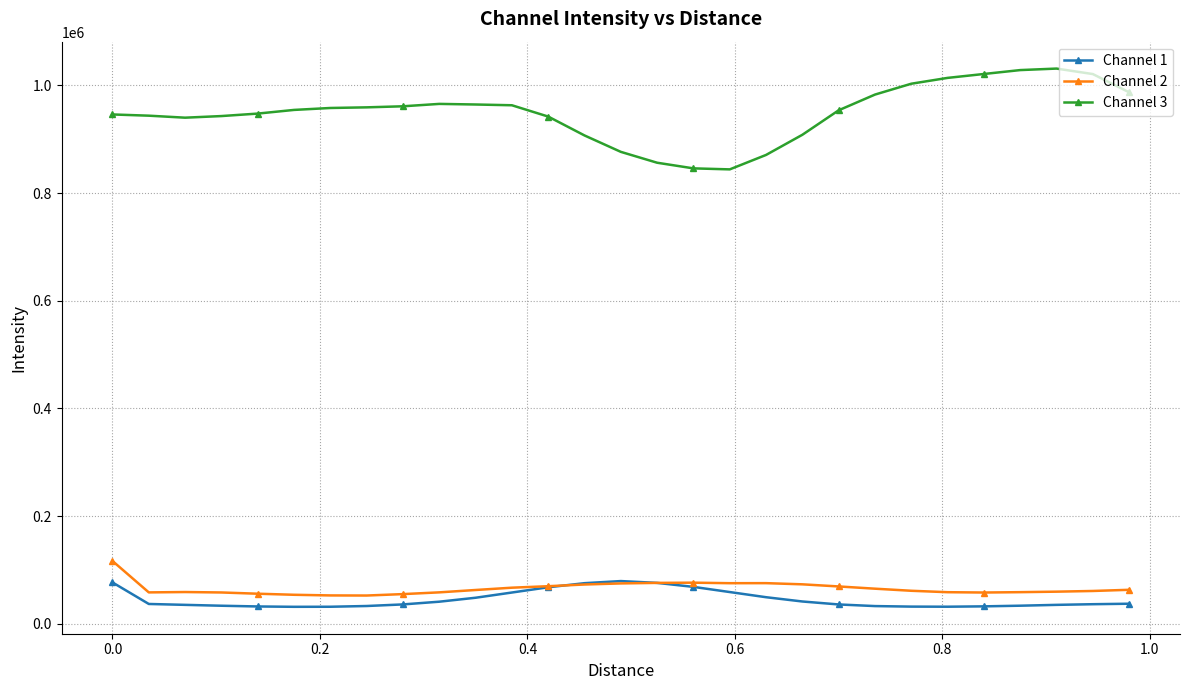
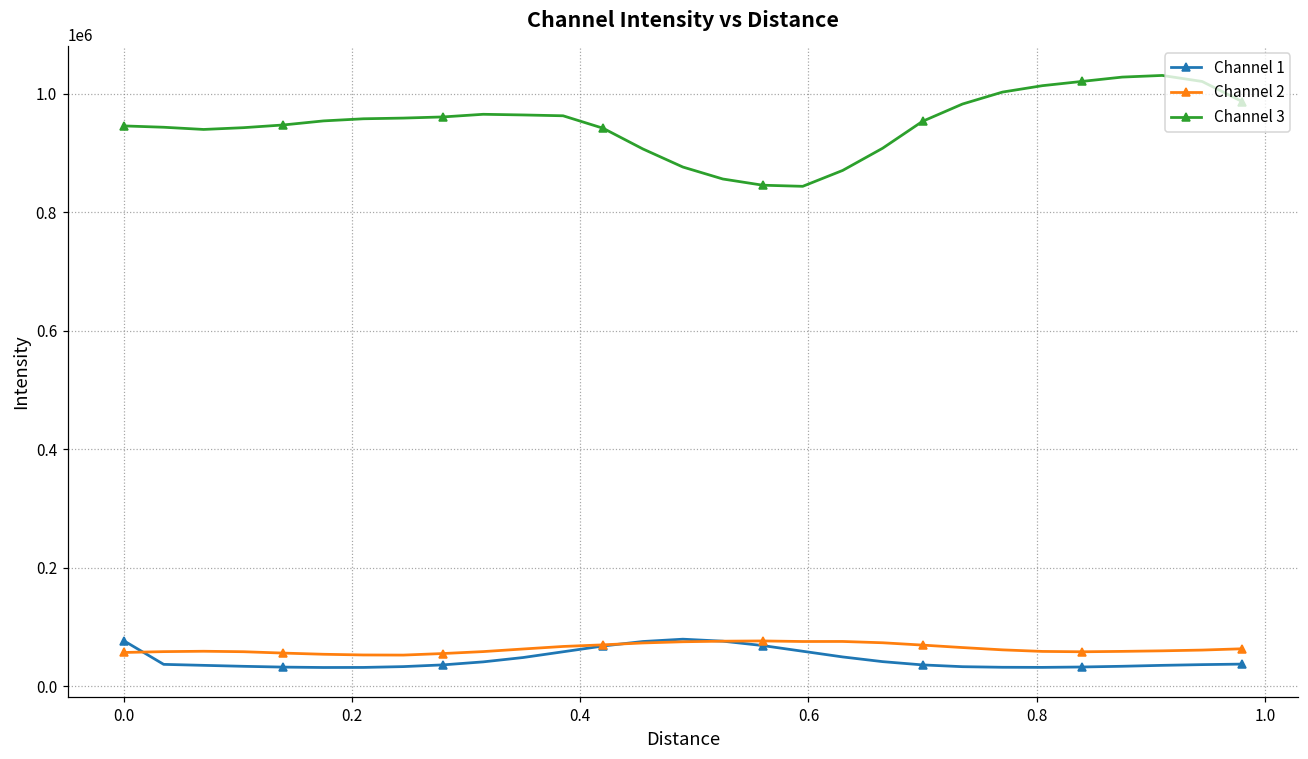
  {
    "Channel 1": {
      "0.0": 80000
    },
    "Channel 2": {
-     "0.0": 120000
+     "0.0": 60000
    },
    "Channel 3": {
      "0.0": 950000
    }
  }
